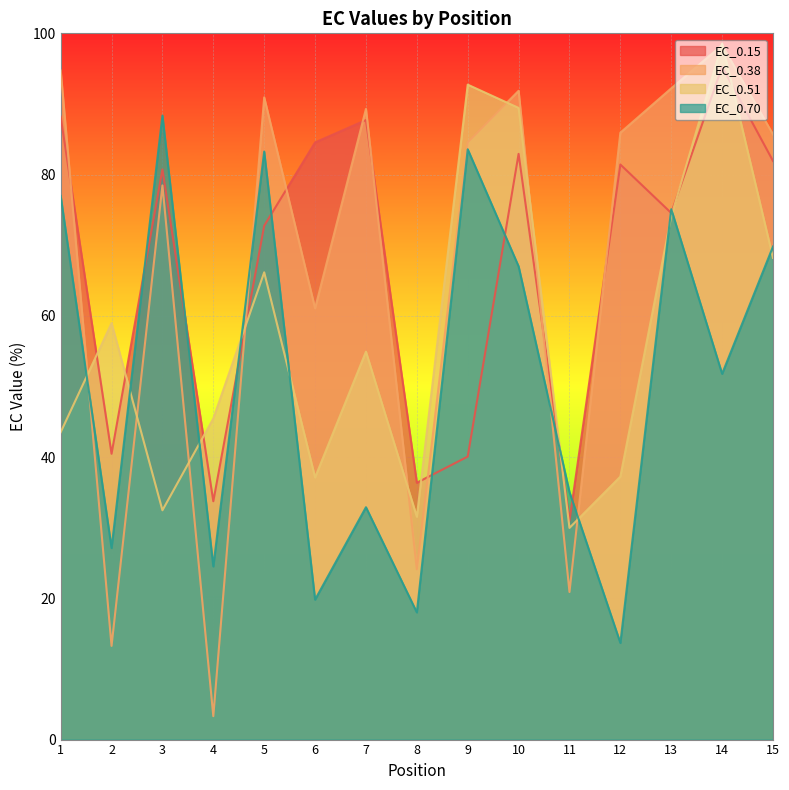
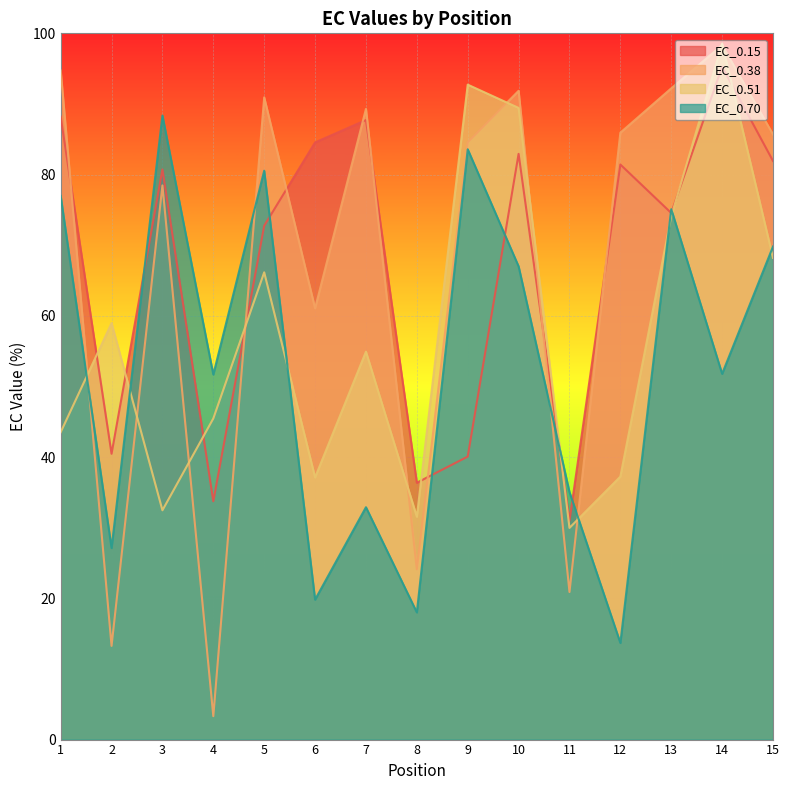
  {
    "EC_0.15": {
      "1": 88,
      "2": 40,
      "3": 81,
      "4": 34,
      "5": 73,
      "6": 85,
      "7": 88,
      "8": 36,
      "9": 40,
      "10": 83,
      "11": 31,
      "12": 81,
      "13": 75,
      "15": 82
    },
    "EC_0.70": {
      "1": 77,
      "2": 27,
      "3": 88,
-     "4": 25,
-     "5": 83,
+     "4": 52,
+     "5": 81,
      "6": 20,
      "7": 33,
      "8": 18,
      "9": 84,
      "10": 67,
      "11": 35,
      "12": 14,
      "13": 75,
      "14": 52,
      "15": 70
    }
  }
